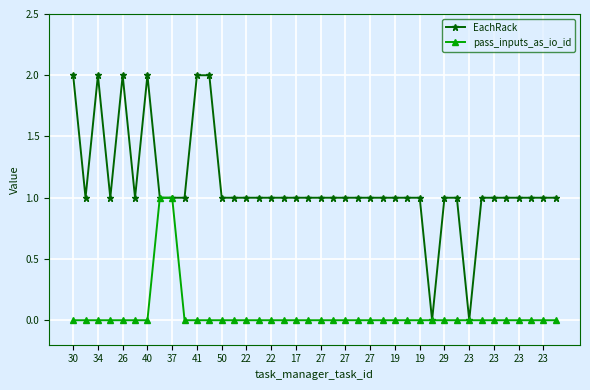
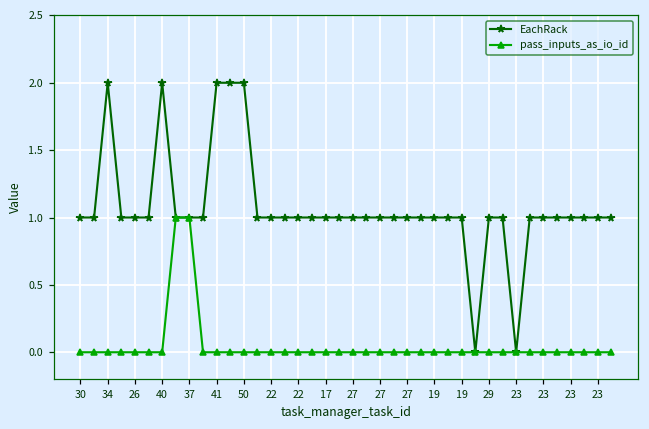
  {
    "EachRack": {
-     "30": 2,
+     "30": 1,
      "34": 2,
-     "26": 2,
+     "26": 1,
      "40": 2,
      "41": 2,
-     "50": 1
+     "50": 2
    },
    "pass_inputs_as_io_id": {
      "30": 0,
      "34": 0,
      "26": 0,
      "40": 0,
      "41": 0,
      "50": 0
    }
  }
